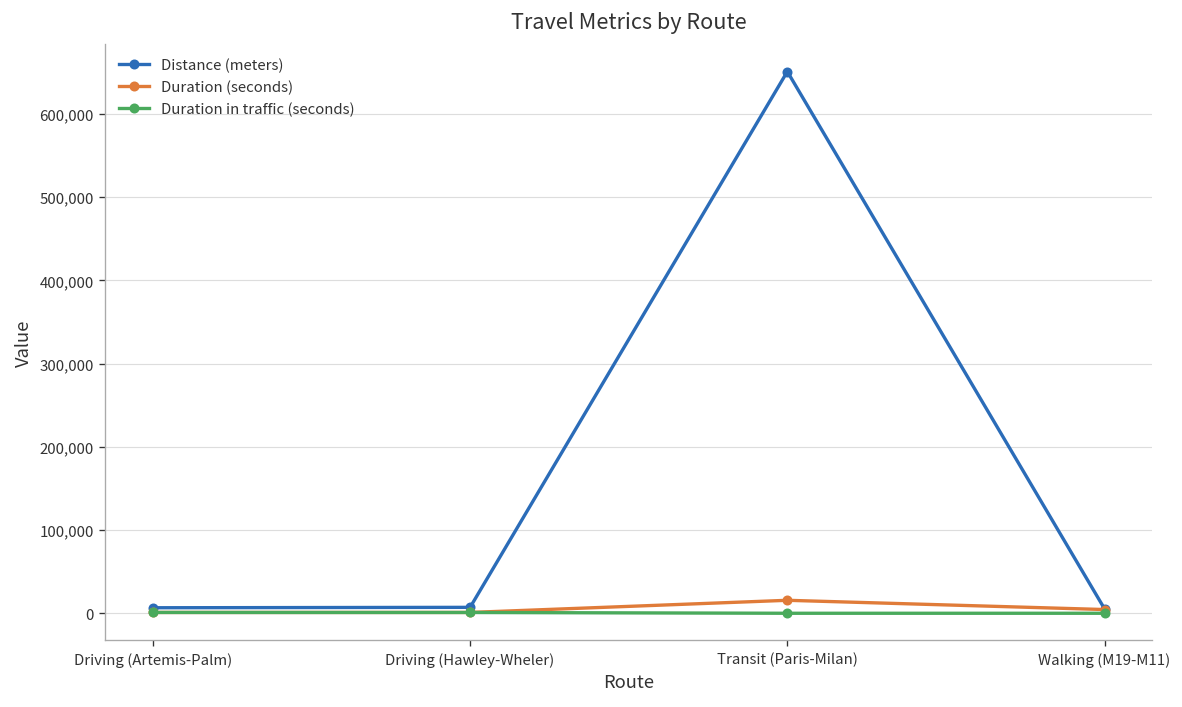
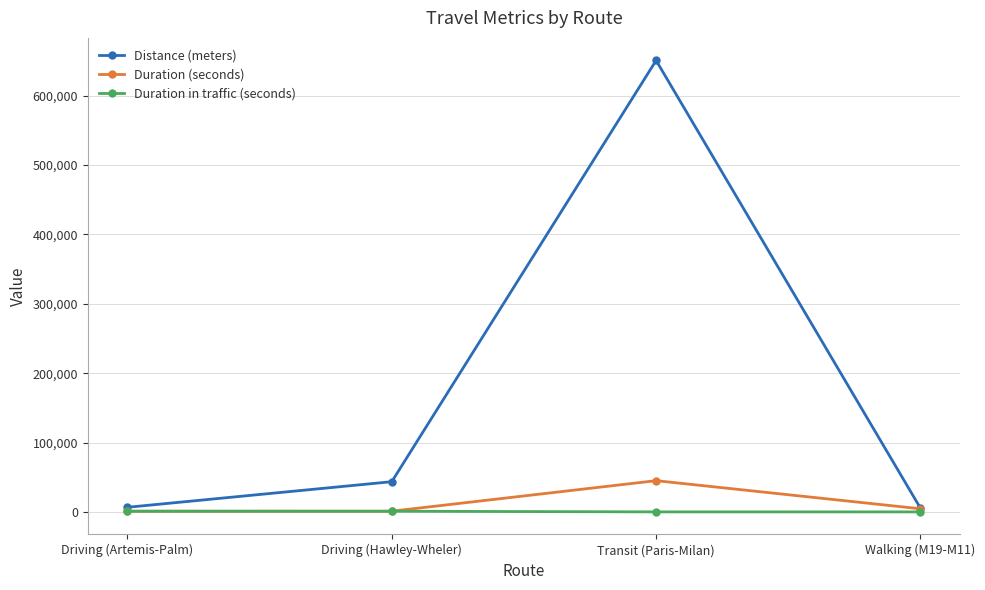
  {
    "Distance (meters)": {
      "Driving (Artemis-Palm)": "10,000",
-     "Driving (Hawley-Wheler)": "10,000",
+     "Driving (Hawley-Wheler)": "40,000",
      "Transit (Paris-Milan)": "650,000"
    },
    "Duration (seconds)": {
-     "Transit (Paris-Milan)": "20,000"
+     "Transit (Paris-Milan)": "50,000"
    },
    "Duration in traffic (seconds)": {
      "Transit (Paris-Milan)": "0",
      "Walking (M19-M11)": "0"
    }
  }
